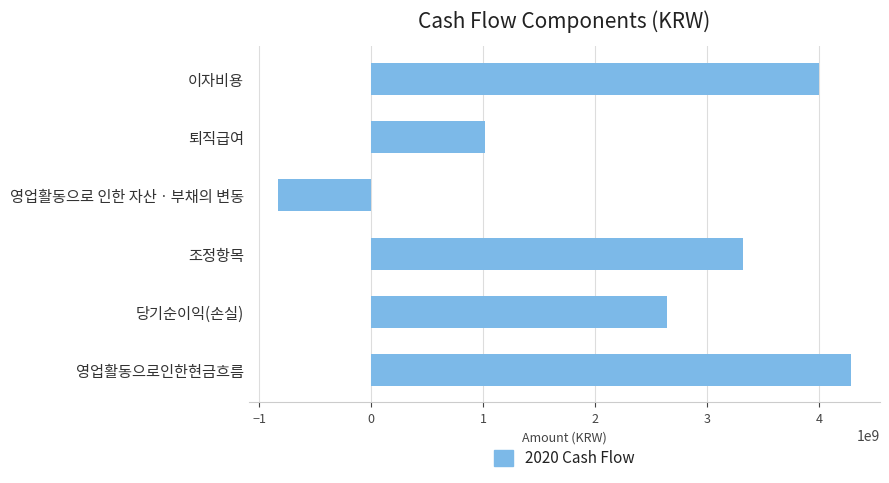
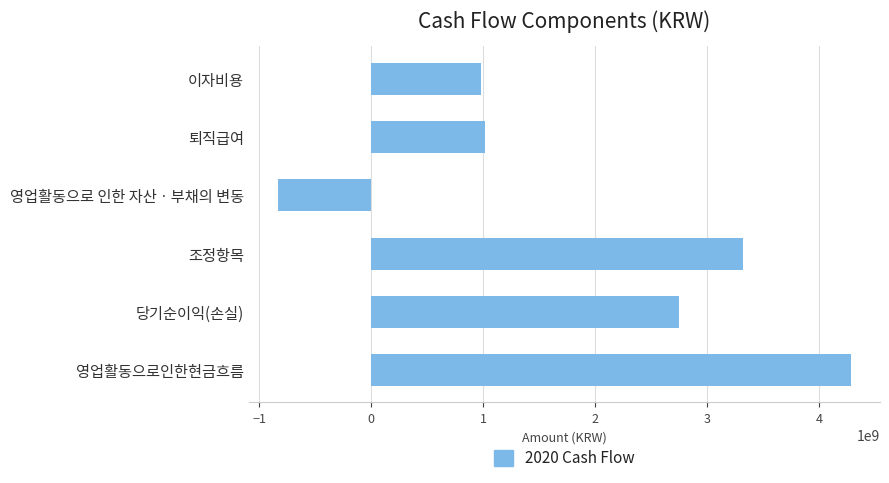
  {
-   "이자비용": 4000000000,
+   "이자비용": 980000000,
    "퇴직급여": 1020000000,
    "영업활동으로 인한 자산ㆍ부채의 변동": -830000000,
    "조정항목": 3320000000,
-   "당기순이익(손실)": 2640000000,
+   "당기순이익(손실)": 2750000000,
    "영업활동으로인한현금흐름": 4290000000
  }
